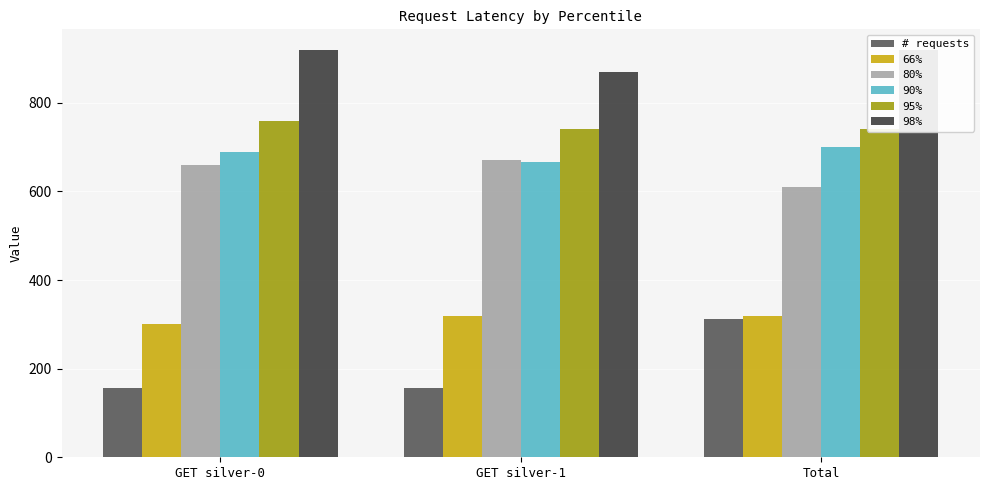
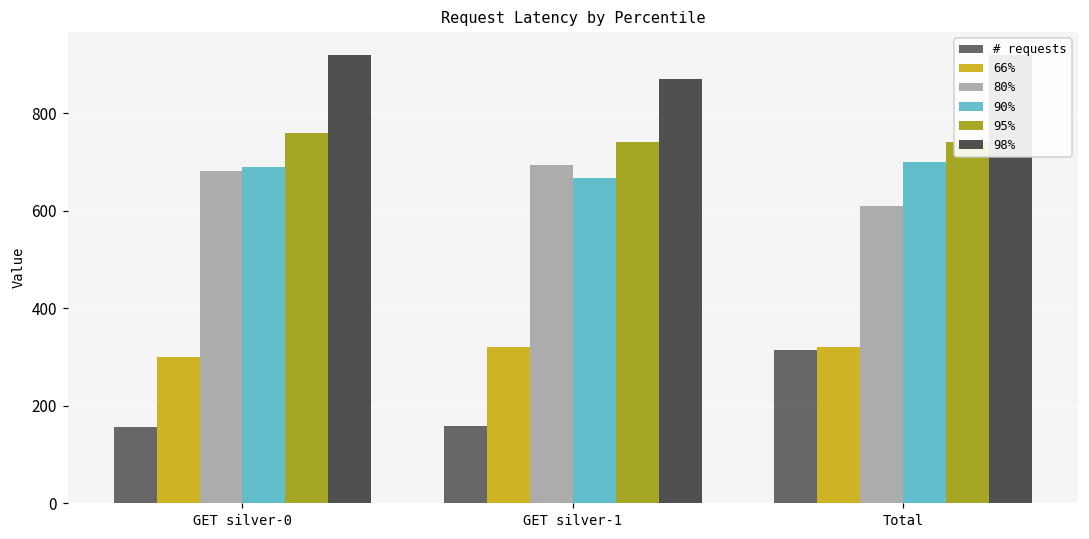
  {
    "80%": {
-     "GET silver-0": 660,
-     "GET silver-1": 670,
+     "GET silver-0": 680,
+     "GET silver-1": 690,
      "Total": 610
    },
    "90%": {
      "GET silver-0": 690,
      "GET silver-1": 670,
      "Total": 700
    }
  }
